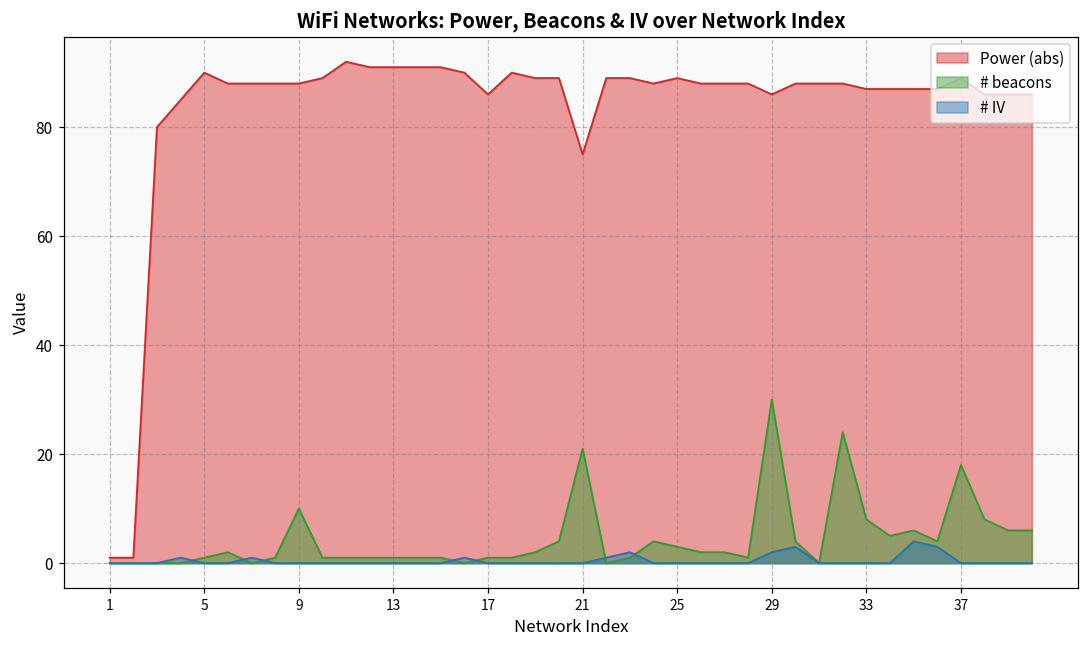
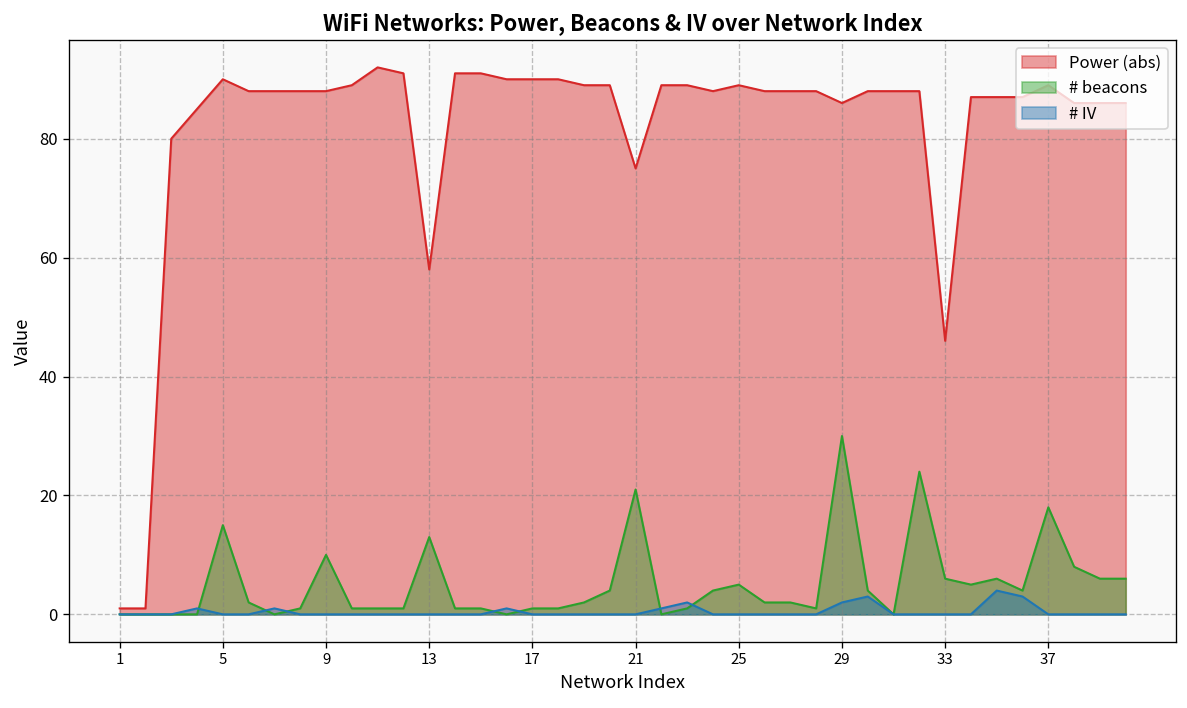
  {
    "Power (abs)": {
      "1": 1,
      "5": 90,
      "9": 88,
-     "13": 91,
-     "17": 86,
+     "13": 58,
+     "17": 90,
      "21": 75,
      "25": 89,
      "29": 86,
-     "33": 87
+     "33": 46
    },
    "# beacons": {
-     "5": 1,
+     "5": 15,
      "9": 10,
-     "13": 1,
+     "13": 13,
      "17": 1,
      "21": 21,
-     "25": 3,
+     "25": 5,
      "29": 30,
-     "33": 8,
+     "33": 6,
      "37": 18
    },
    "# IV": {
      "5": 0,
      "9": 0,
      "13": 0,
      "17": 0,
      "21": 0,
      "25": 0,
      "29": 2,
      "33": 0,
      "37": 0
    }
  }
